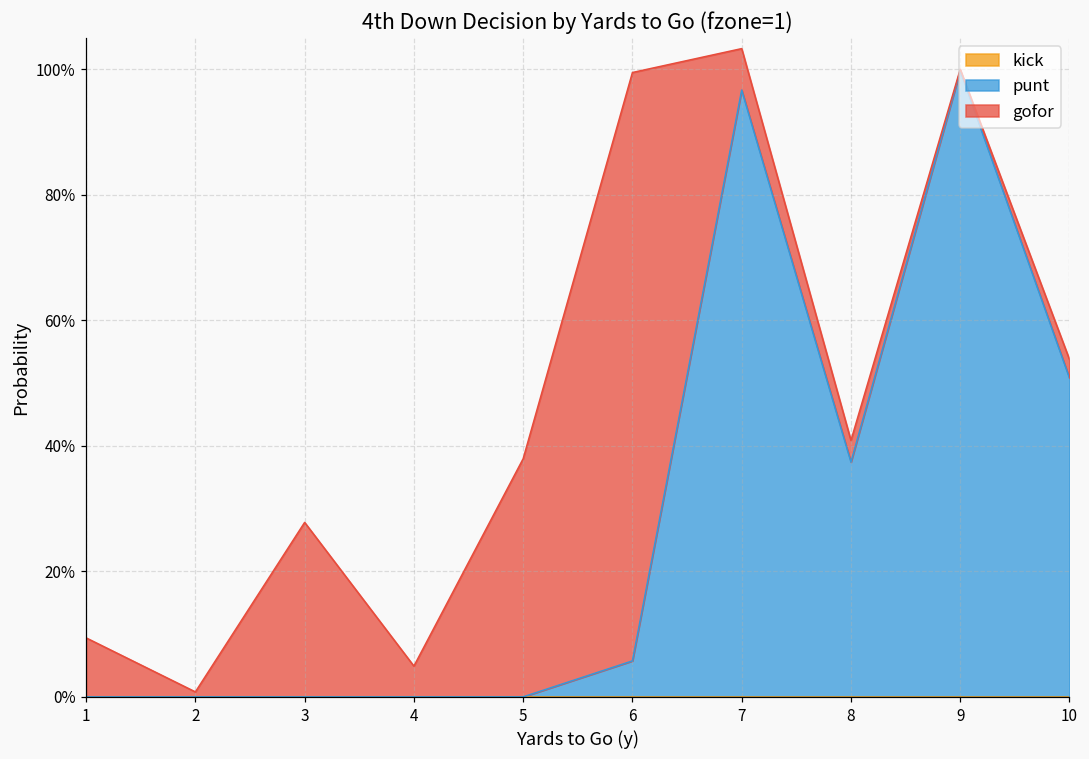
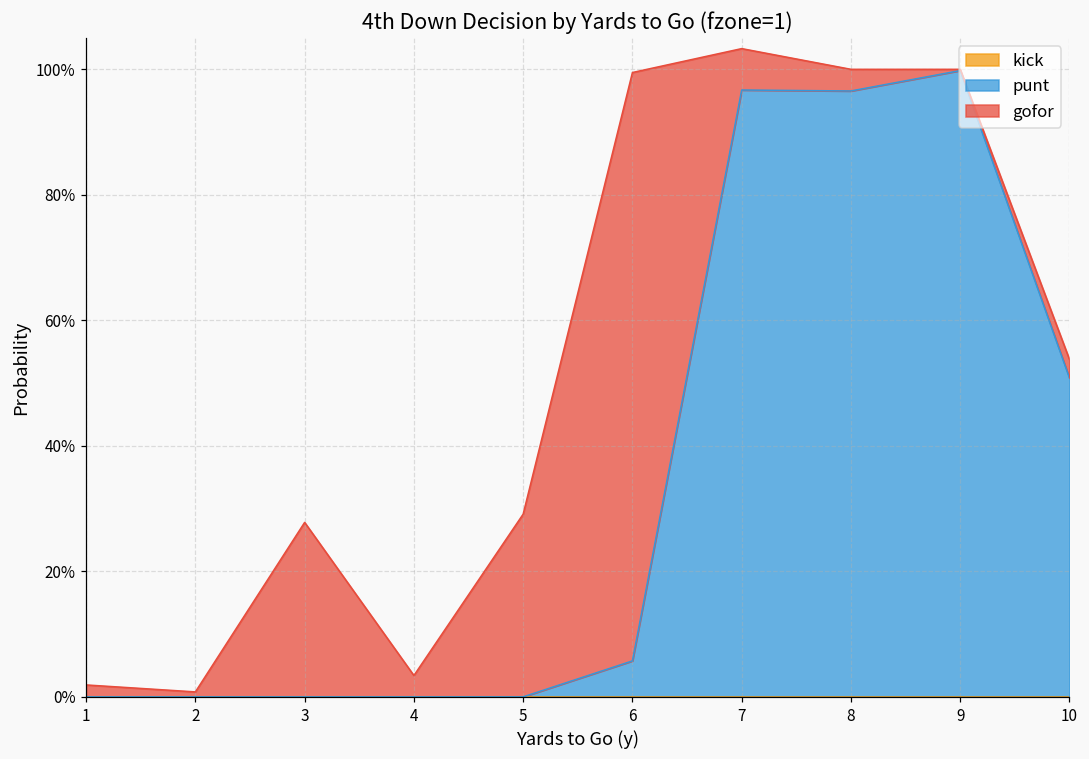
  {
    "kick": {
      "6": "0%",
      "7": "0%",
      "8": "0%",
      "9": "0%",
      "10": "0%"
    },
    "punt": {
      "6": "6%",
      "7": "97%",
-     "8": "37%",
+     "8": "97%",
      "10": "51%"
    },
    "gofor": {
-     "1": "9%",
+     "1": "2%",
      "2": "1%",
      "3": "28%",
-     "4": "5%",
-     "5": "38%",
+     "4": "3%",
+     "5": "29%",
      "6": "94%",
      "7": "7%",
      "8": "3%",
      "10": "3%"
    }
  }
